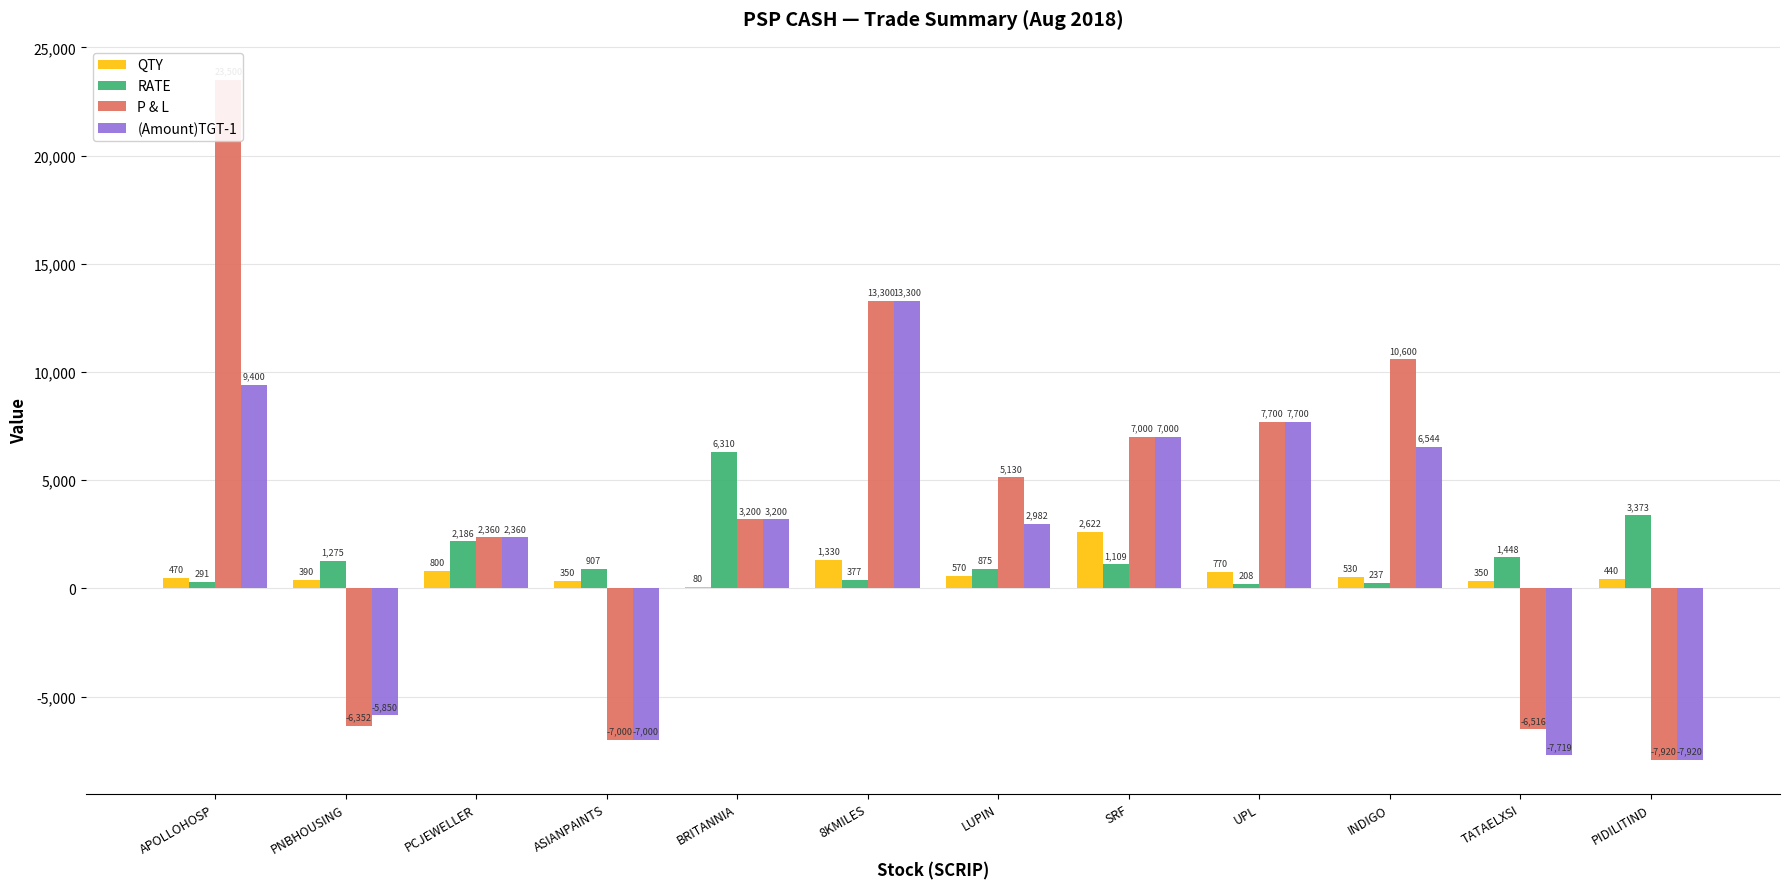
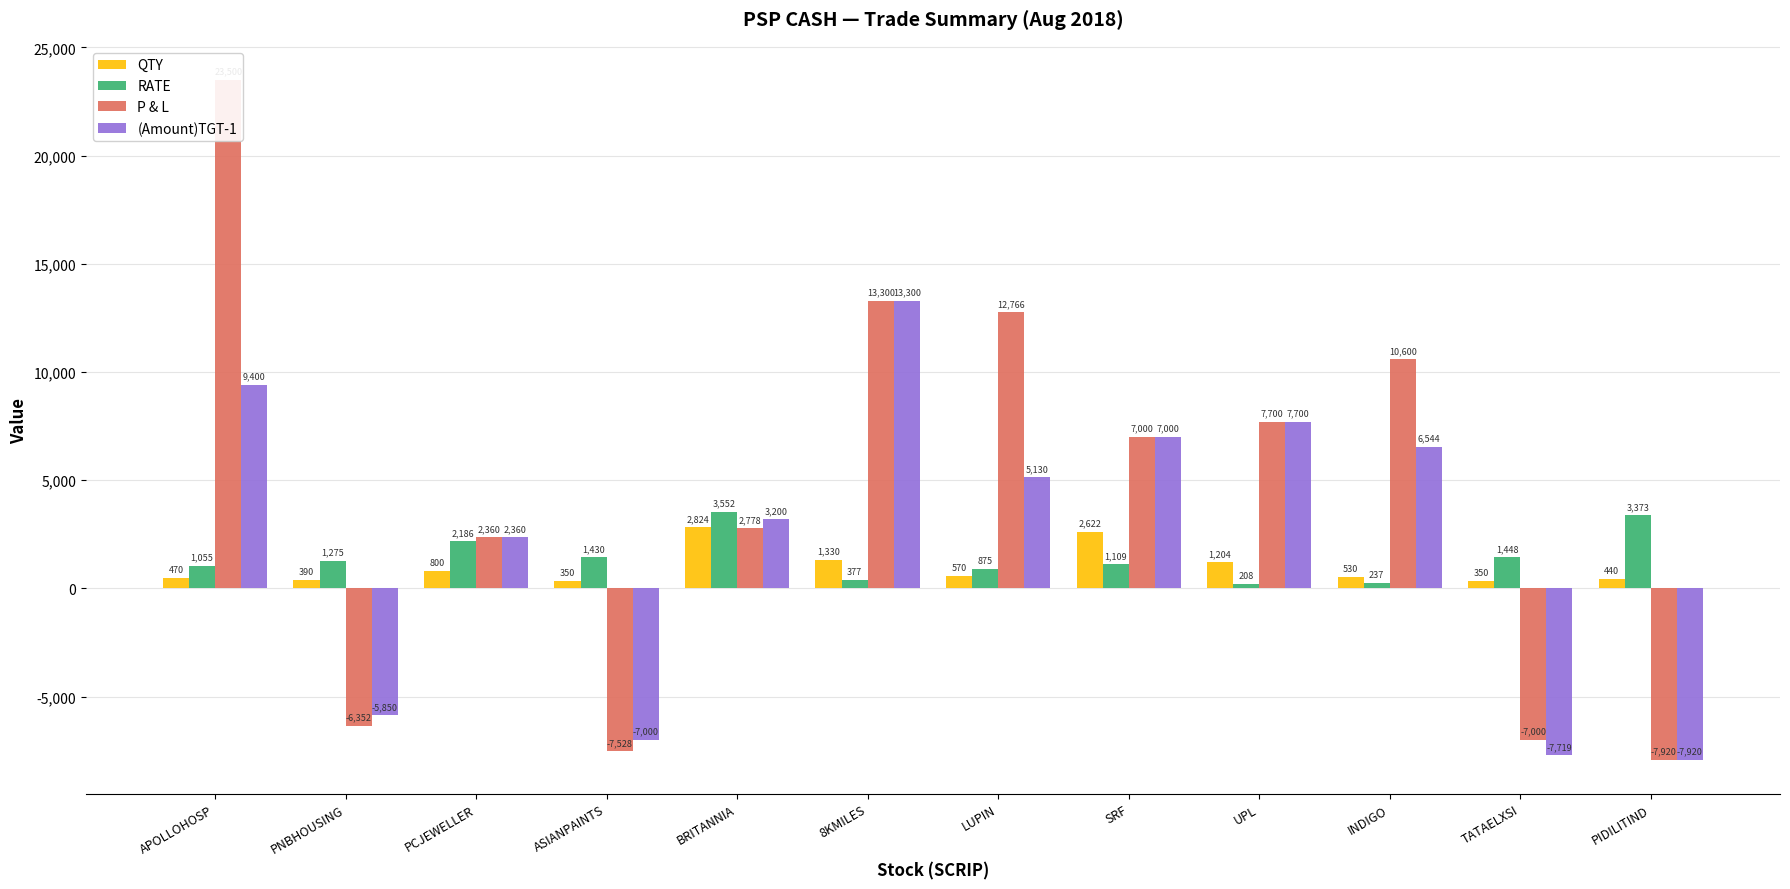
  {
    "QTY": {
      "APOLLOHOSP": "470",
      "PNBHOUSING": "390",
      "PCJEWELLER": "800",
      "ASIANPAINTS": "350",
-     "BRITANNIA": "80",
+     "BRITANNIA": "2,824",
      "8KMILES": "1,330",
      "LUPIN": "570",
      "SRF": "2,622",
-     "UPL": "770",
+     "UPL": "1,204",
      "INDIGO": "530",
      "TATAELXSI": "350",
      "PIDILITIND": "440"
    },
    "RATE": {
-     "APOLLOHOSP": "291",
+     "APOLLOHOSP": "1,055",
      "PNBHOUSING": "1,275",
      "PCJEWELLER": "2,186",
-     "ASIANPAINTS": "907",
-     "BRITANNIA": "6,310",
+     "ASIANPAINTS": "1,430",
+     "BRITANNIA": "3,552",
      "8KMILES": "377",
      "LUPIN": "875",
      "SRF": "1,109",
      "UPL": "208",
      "INDIGO": "237",
      "TATAELXSI": "1,448",
      "PIDILITIND": "3,373"
    },
    "P & L": {
      "PNBHOUSING": "-6,352",
      "PCJEWELLER": "2,360",
-     "ASIANPAINTS": "-7,000",
-     "BRITANNIA": "3,200",
+     "ASIANPAINTS": "-7,528",
+     "BRITANNIA": "2,778",
      "8KMILES": "13,300",
-     "LUPIN": "5,130",
+     "LUPIN": "12,766",
      "SRF": "7,000",
      "UPL": "7,700",
      "INDIGO": "10,600",
-     "TATAELXSI": "-6,516",
+     "TATAELXSI": "-7,000",
      "PIDILITIND": "-7,920"
    },
    "(Amount)TGT-1": {
      "APOLLOHOSP": "9,400",
      "PNBHOUSING": "-5,850",
      "PCJEWELLER": "2,360",
      "ASIANPAINTS": "-7,000",
      "BRITANNIA": "3,200",
      "8KMILES": "13,300",
-     "LUPIN": "2,982",
+     "LUPIN": "5,130",
      "SRF": "7,000",
      "UPL": "7,700",
      "INDIGO": "6,544",
      "TATAELXSI": "-7,719",
      "PIDILITIND": "-7,920"
    }
  }
